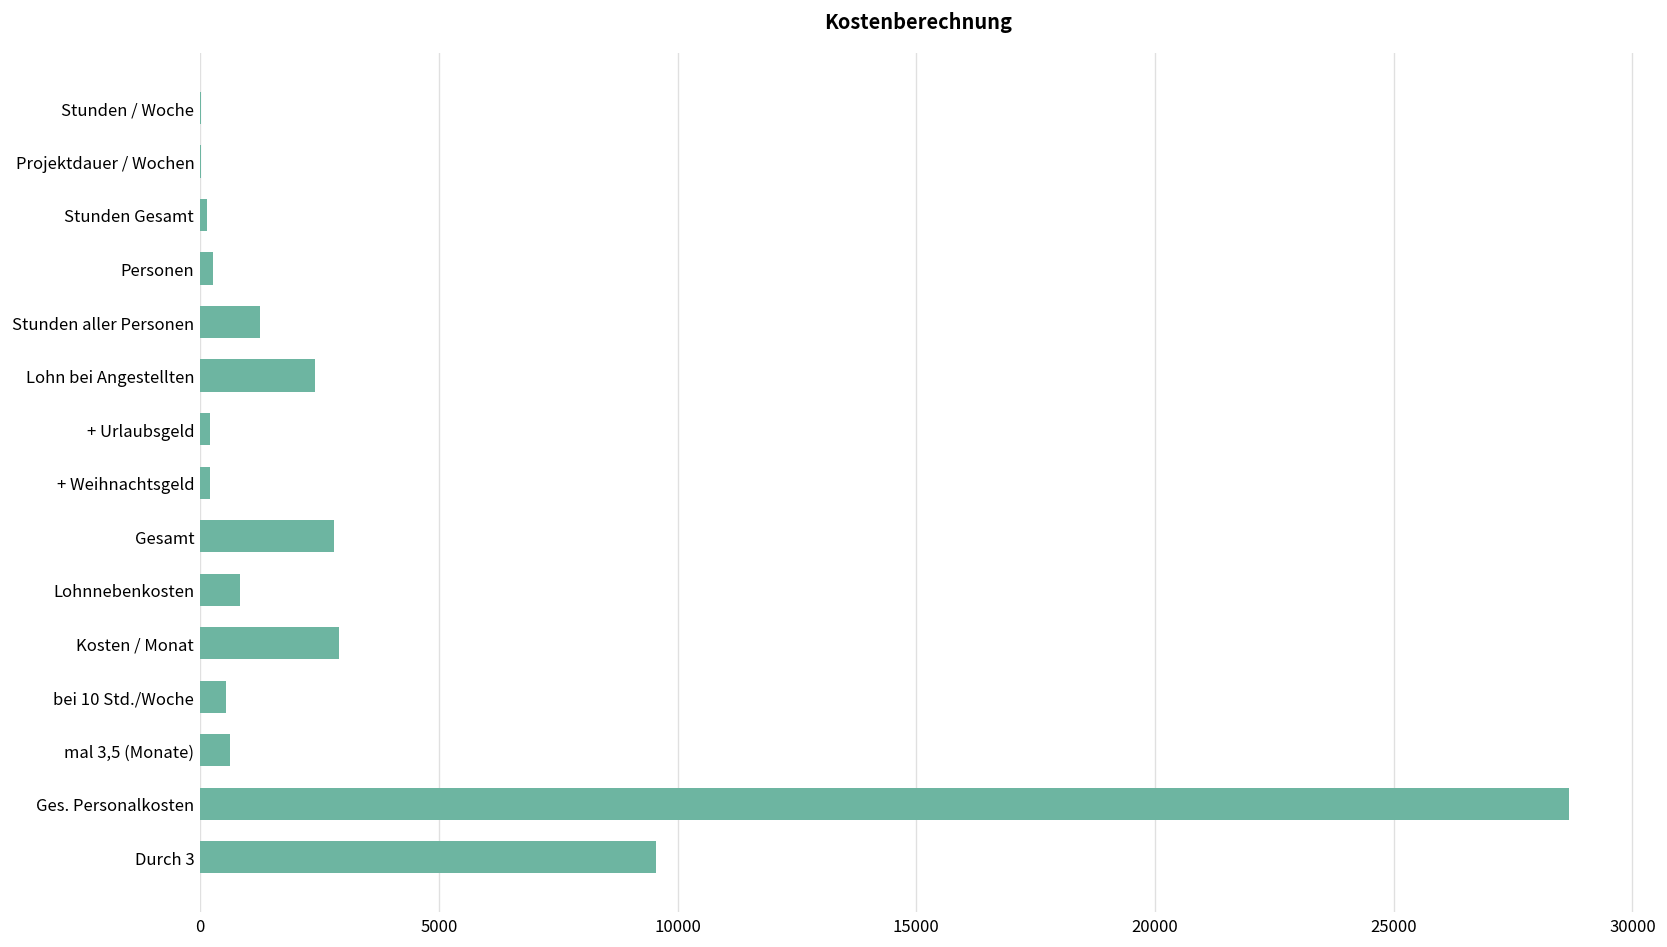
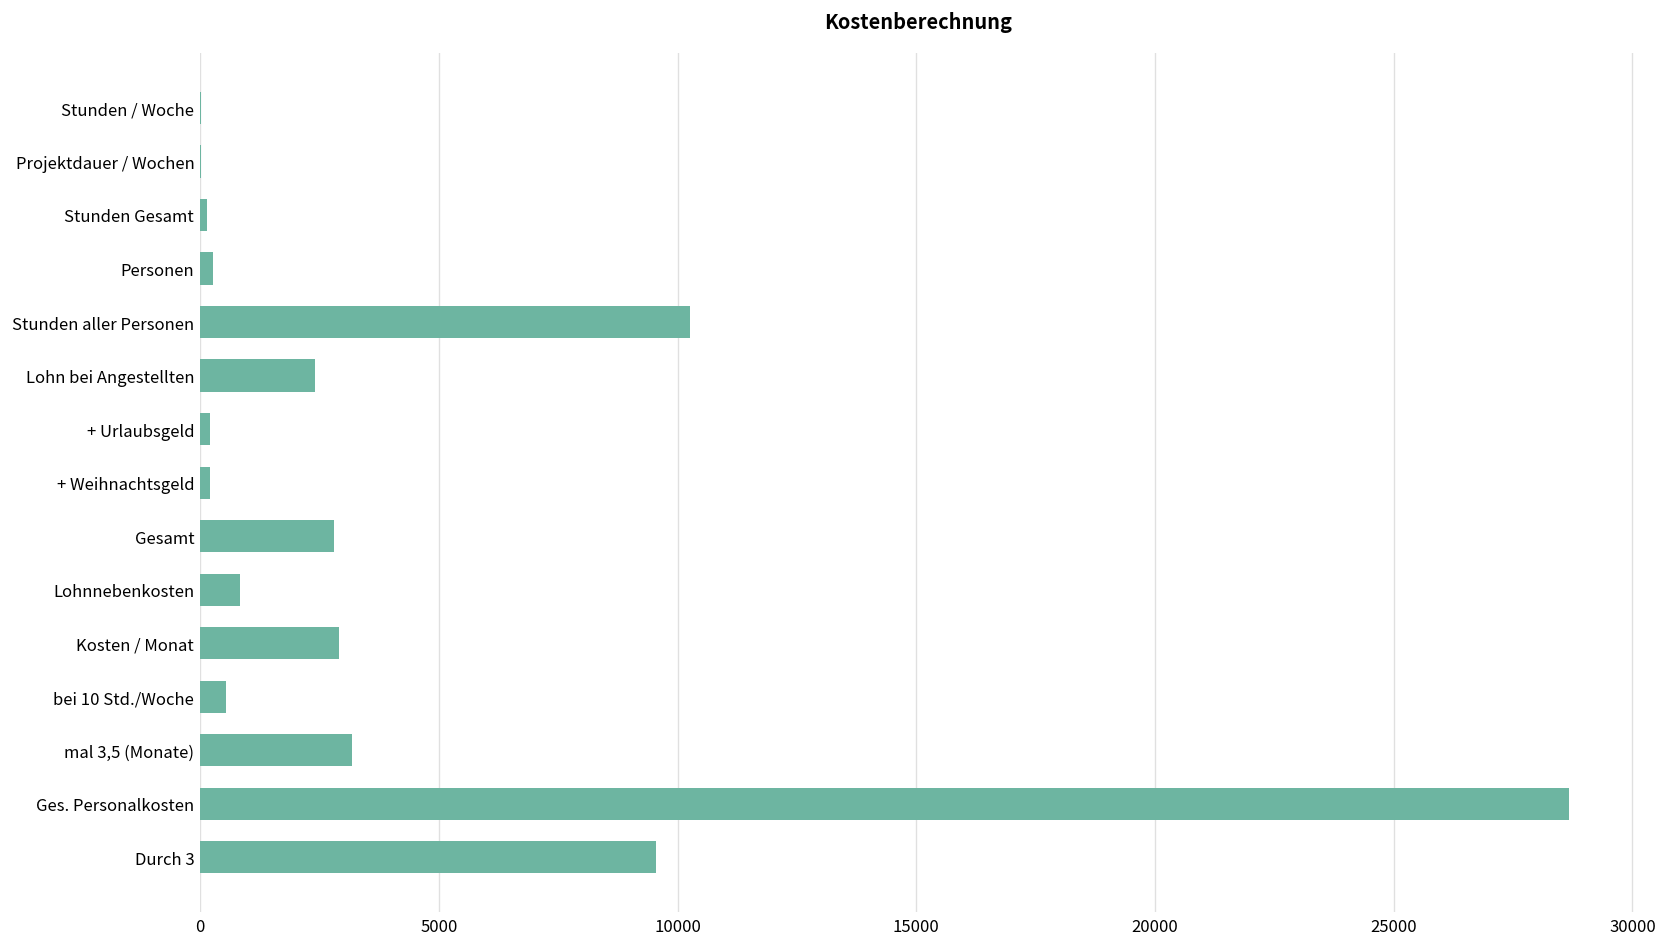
  {
    "Stunden Gesamt": 100,
    "Personen": 300,
-   "Stunden aller Personen": 1300,
+   "Stunden aller Personen": 10300,
    "Lohn bei Angestellten": 2400,
    "+ Urlaubsgeld": 200,
    "+ Weihnachtsgeld": 200,
    "Gesamt": 2800,
    "Lohnnebenkosten": 800,
    "Kosten / Monat": 2900,
    "bei 10 Std./Woche": 600,
-   "mal 3,5 (Monate)": 600,
+   "mal 3,5 (Monate)": 3200,
    "Ges. Personalkosten": 28700,
    "Durch 3": 9600
  }
